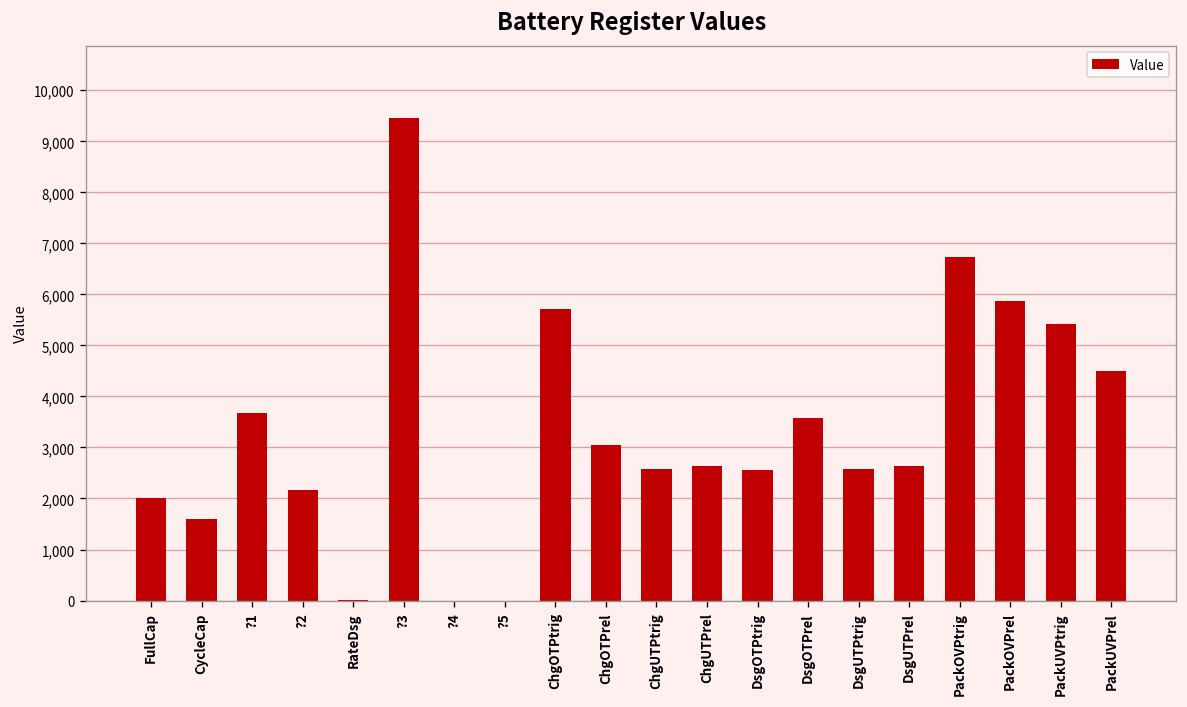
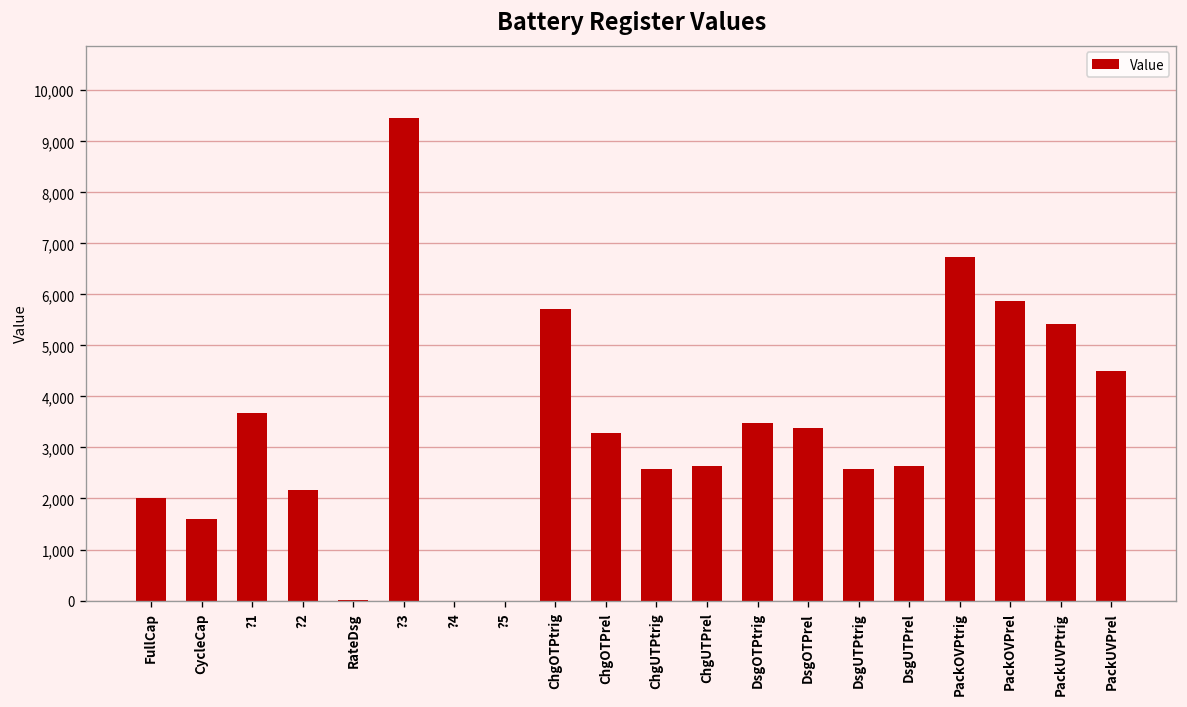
  {
    "FullCap": "2,000",
    "CycleCap": "1,600",
    "?1": "3,700",
    "?2": "2,200",
    "?3": "9,500",
    "?4": "0",
    "?5": "0",
    "ChgOTPtrig": "5,700",
-   "ChgOTPrel": "3,100",
+   "ChgOTPrel": "3,300",
    "ChgUTPtrig": "2,600",
    "ChgUTPrel": "2,600",
-   "DsgOTPtrig": "2,600",
-   "DsgOTPrel": "3,600",
+   "DsgOTPtrig": "3,500",
+   "DsgOTPrel": "3,400",
    "DsgUTPtrig": "2,600",
    "DsgUTPrel": "2,600",
    "PackOVPtrig": "6,700",
    "PackOVPrel": "5,900",
    "PackUVPtrig": "5,400",
    "PackUVPrel": "4,500"
  }
